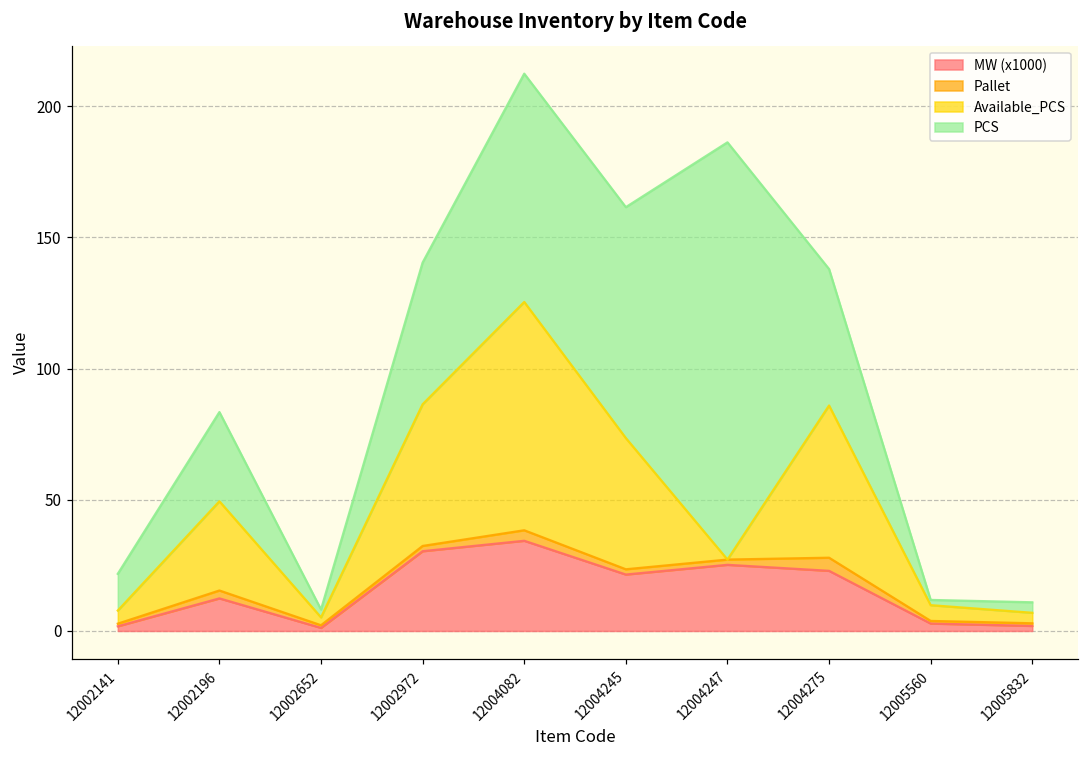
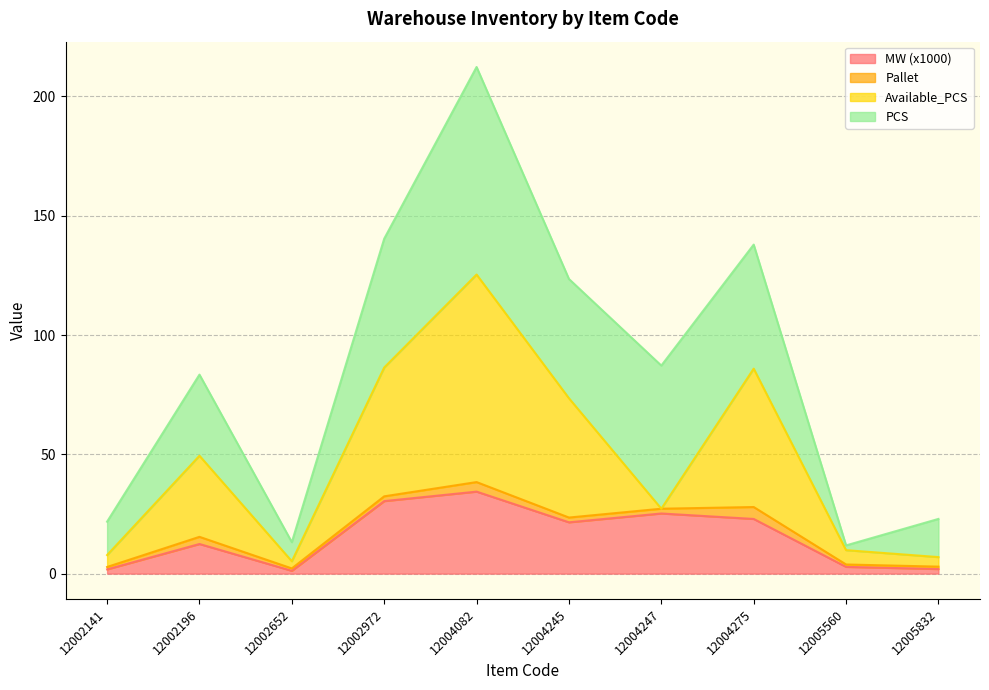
  {
    "MW (x1000)": {
      "12002196": 12,
      "12002972": 30,
      "12004082": 34,
      "12004245": 22,
      "12004247": 25,
      "12004275": 23
    },
    "PCS": {
      "12002141": 14,
      "12002196": 34,
-     "12002652": 3,
+     "12002652": 8,
      "12002972": 54,
      "12004082": 87,
-     "12004245": 88,
-     "12004247": 159,
+     "12004245": 50,
+     "12004247": 60,
      "12004275": 52,
      "12005560": 2,
-     "12005832": 4
+     "12005832": 16
    }
  }
